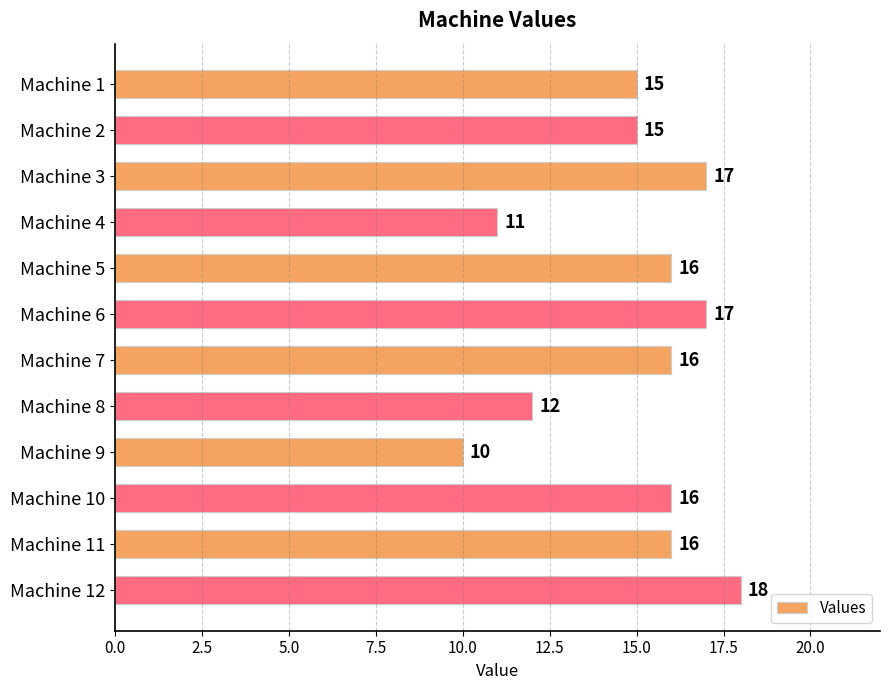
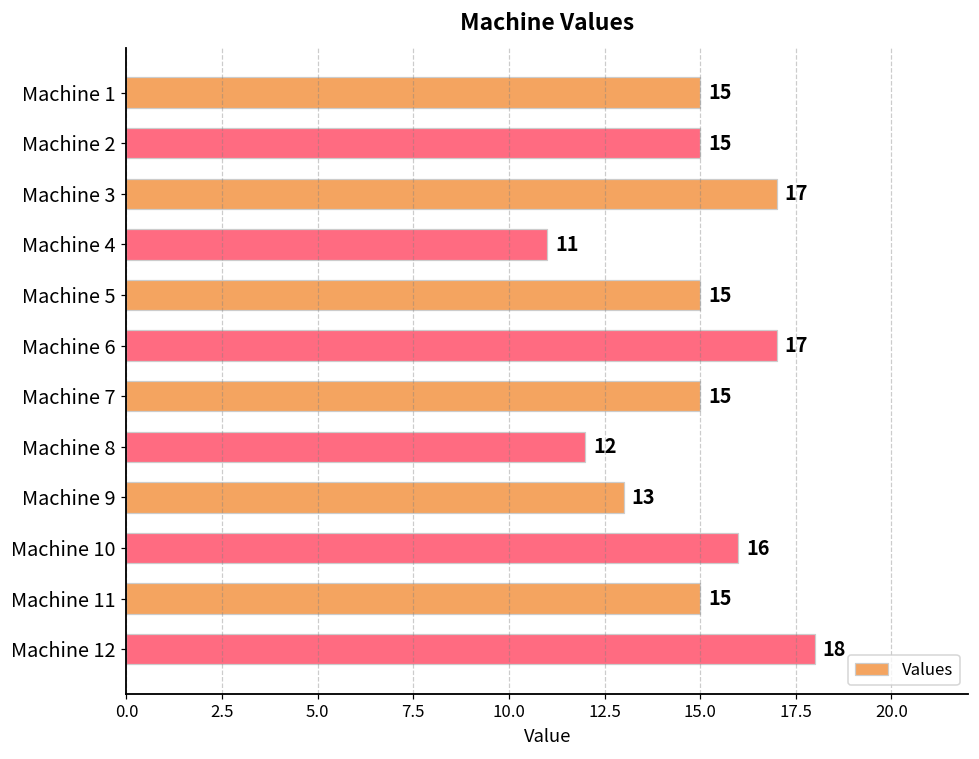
  {
    "Machine 1": 15,
    "Machine 2": 15,
    "Machine 3": 17,
    "Machine 4": 11,
-   "Machine 5": 16,
+   "Machine 5": 15,
    "Machine 6": 17,
-   "Machine 7": 16,
+   "Machine 7": 15,
    "Machine 8": 12,
-   "Machine 9": 10,
+   "Machine 9": 13,
    "Machine 10": 16,
-   "Machine 11": 16,
+   "Machine 11": 15,
    "Machine 12": 18
  }
